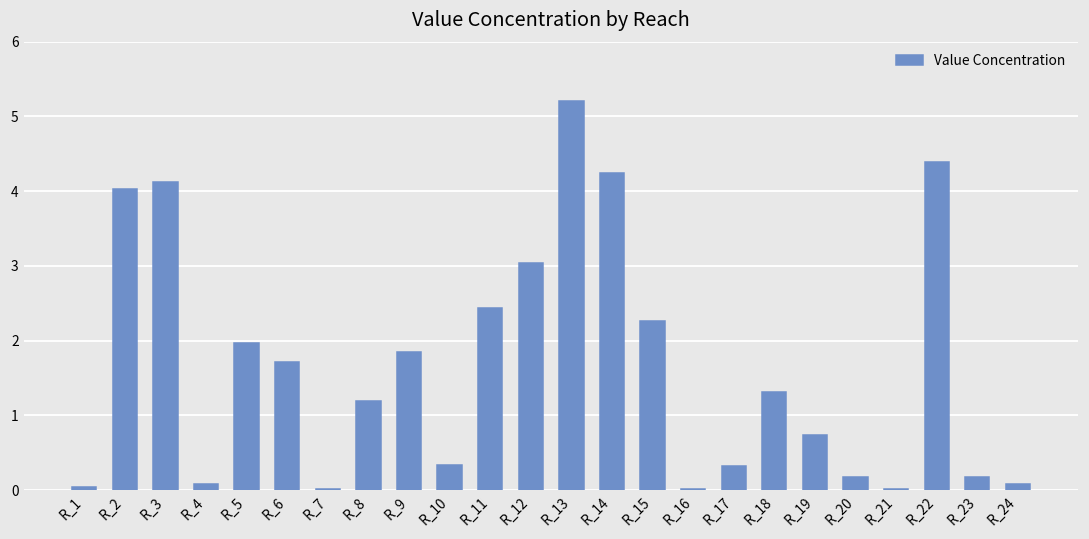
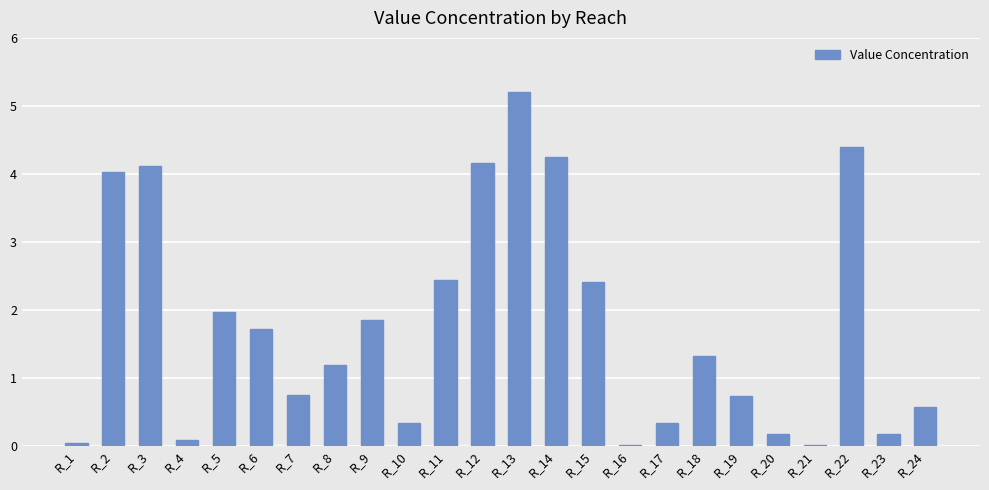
  {
    "R_1": 0.0,
    "R_2": 4.0,
    "R_3": 4.1,
    "R_4": 0.1,
    "R_5": 2.0,
    "R_6": 1.7,
-   "R_7": 0.0,
+   "R_7": 0.7,
    "R_8": 1.2,
    "R_9": 1.9,
    "R_10": 0.3,
    "R_11": 2.4,
-   "R_12": 3.0,
+   "R_12": 4.2,
    "R_13": 5.2,
    "R_14": 4.2,
-   "R_15": 2.3,
+   "R_15": 2.4,
    "R_17": 0.3,
    "R_18": 1.3,
    "R_19": 0.7,
    "R_20": 0.2,
    "R_22": 4.4,
    "R_23": 0.2,
-   "R_24": 0.1
+   "R_24": 0.6
  }
